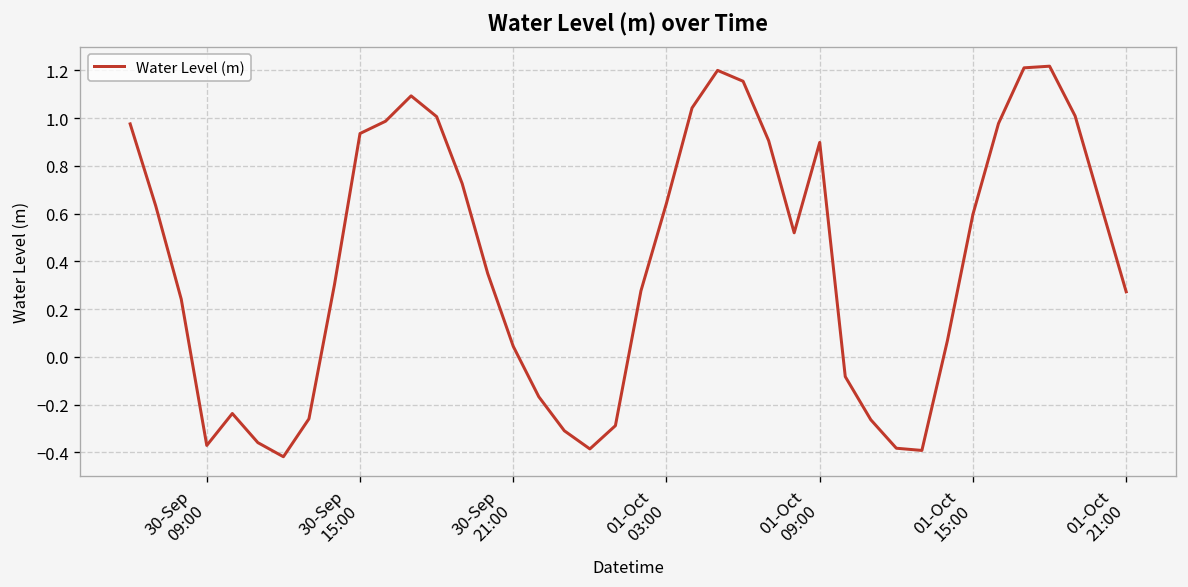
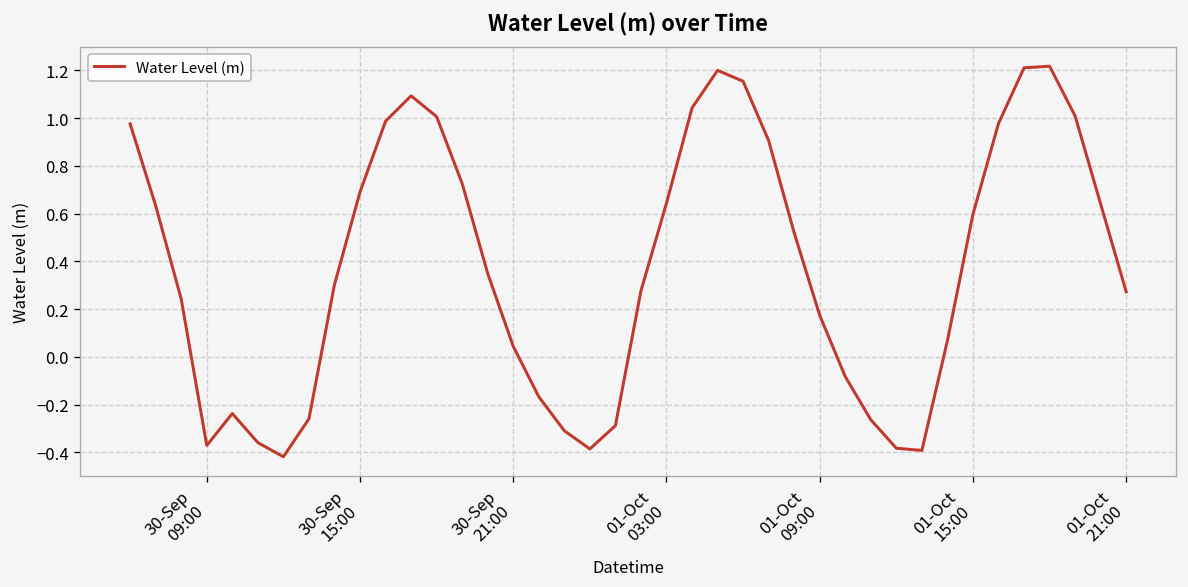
  {
    "30-Sep 09:00": -0.37,
-   "30-Sep 15:00": 0.94,
+   "30-Sep 15:00": 0.69,
    "30-Sep 21:00": 0.04,
    "01-Oct 03:00": 0.64,
-   "01-Oct 09:00": 0.90,
+   "01-Oct 09:00": 0.17,
    "01-Oct 15:00": 0.60,
    "01-Oct 21:00": 0.27
  }
